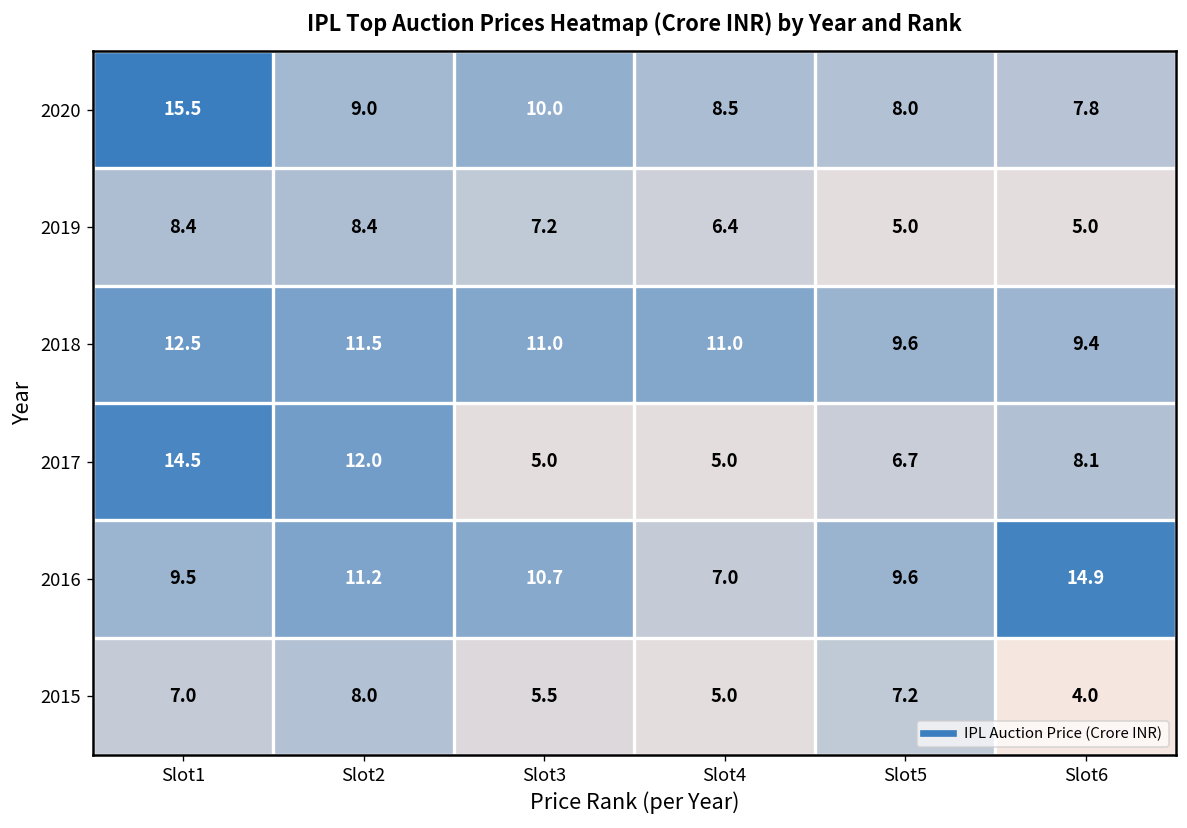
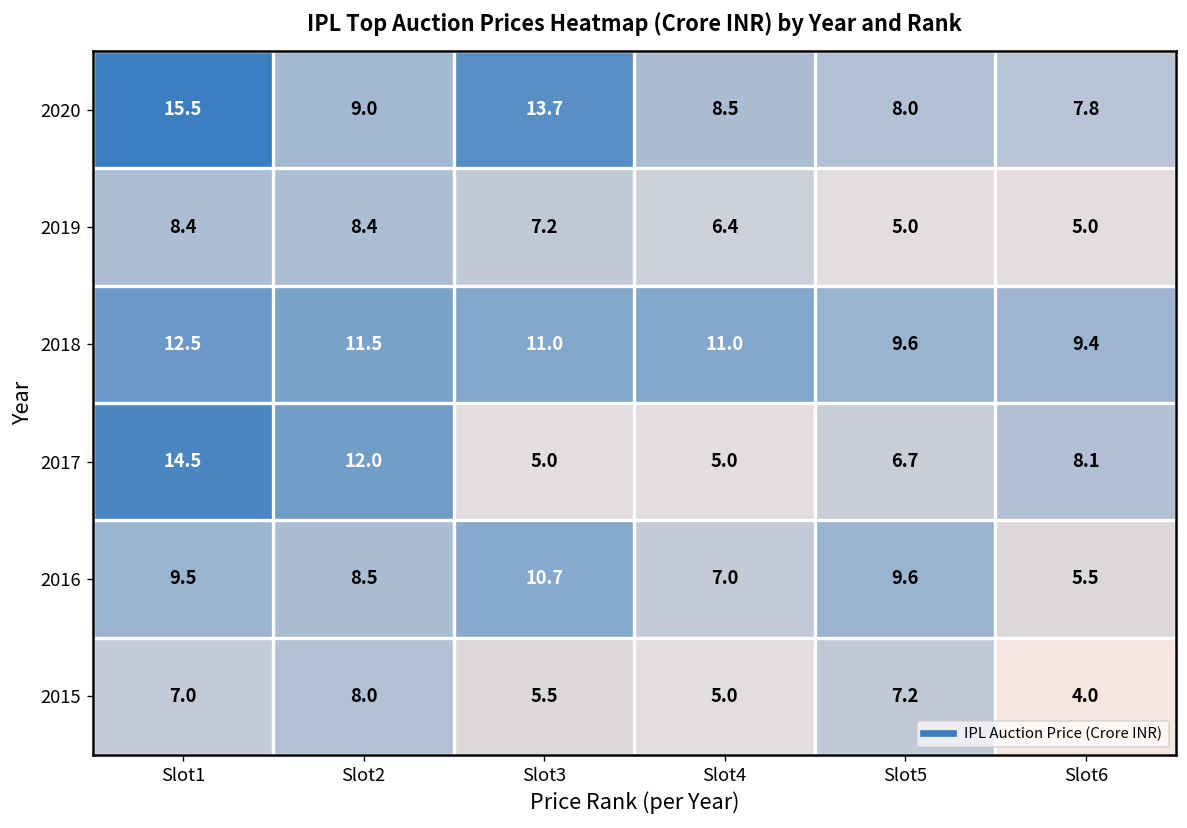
  {
    "2020": {
      "Slot1": 15.5,
      "Slot2": 9.0,
-     "Slot3": 10.0,
+     "Slot3": 13.7,
      "Slot4": 8.5,
      "Slot5": 8.0,
      "Slot6": 7.8
    },
    "2019": {
      "Slot1": 8.4,
      "Slot2": 8.4,
      "Slot3": 7.2,
      "Slot4": 6.4,
      "Slot5": 5.0,
      "Slot6": 5.0
    },
    "2018": {
      "Slot1": 12.5,
      "Slot2": 11.5,
      "Slot3": 11.0,
      "Slot4": 11.0,
      "Slot5": 9.6,
      "Slot6": 9.4
    },
    "2017": {
      "Slot1": 14.5,
      "Slot2": 12.0,
      "Slot3": 5.0,
      "Slot4": 5.0,
      "Slot5": 6.7,
      "Slot6": 8.1
    },
    "2016": {
      "Slot1": 9.5,
-     "Slot2": 11.2,
+     "Slot2": 8.5,
      "Slot3": 10.7,
      "Slot4": 7.0,
      "Slot5": 9.6,
-     "Slot6": 14.9
+     "Slot6": 5.5
    },
    "2015": {
      "Slot1": 7.0,
      "Slot2": 8.0,
      "Slot3": 5.5,
      "Slot4": 5.0,
      "Slot5": 7.2,
      "Slot6": 4.0
    }
  }
